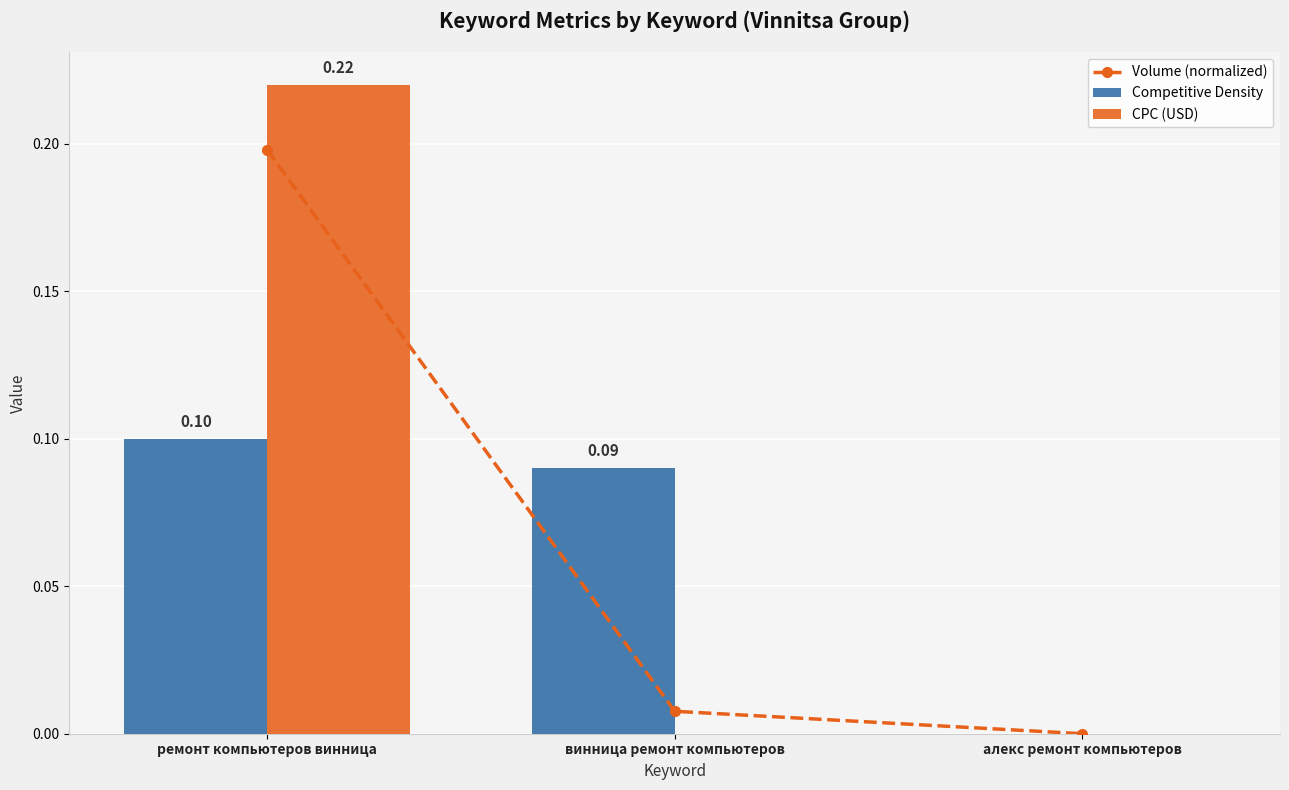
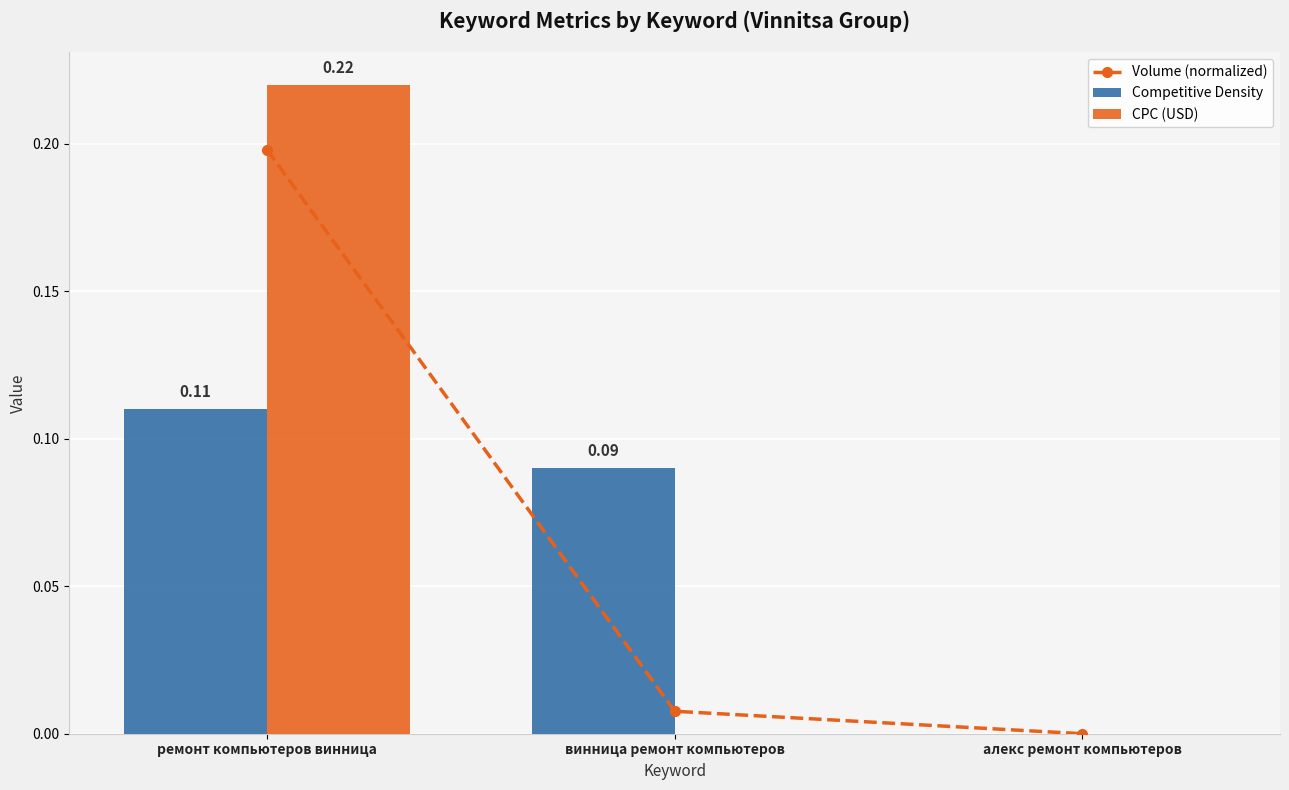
  {
    "Competitive Density": {
-     "ремонт компьютеров винница": 0.10,
+     "ремонт компьютеров винница": 0.11,
      "винница ремонт компьютеров": 0.09
    }
  }
